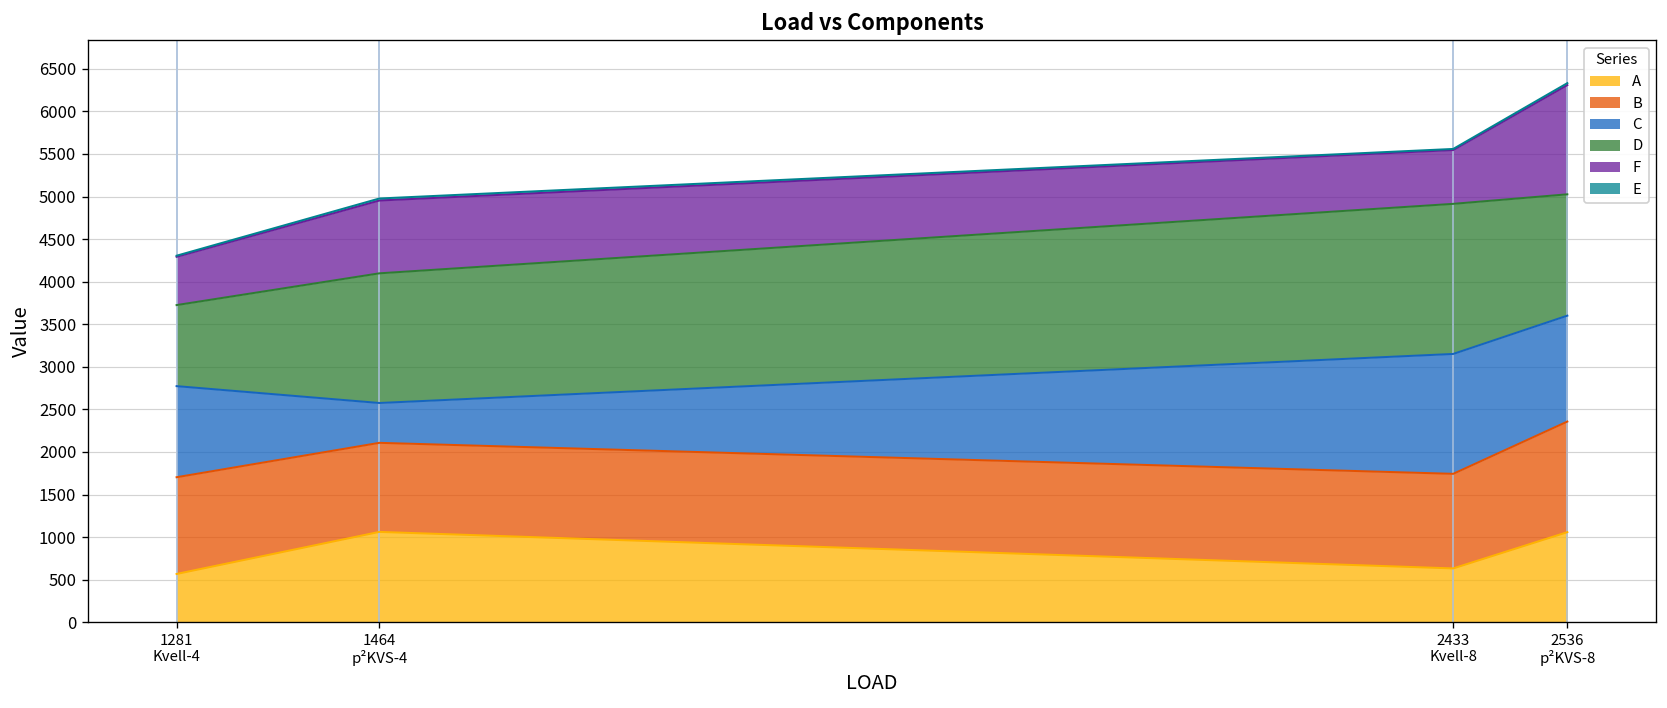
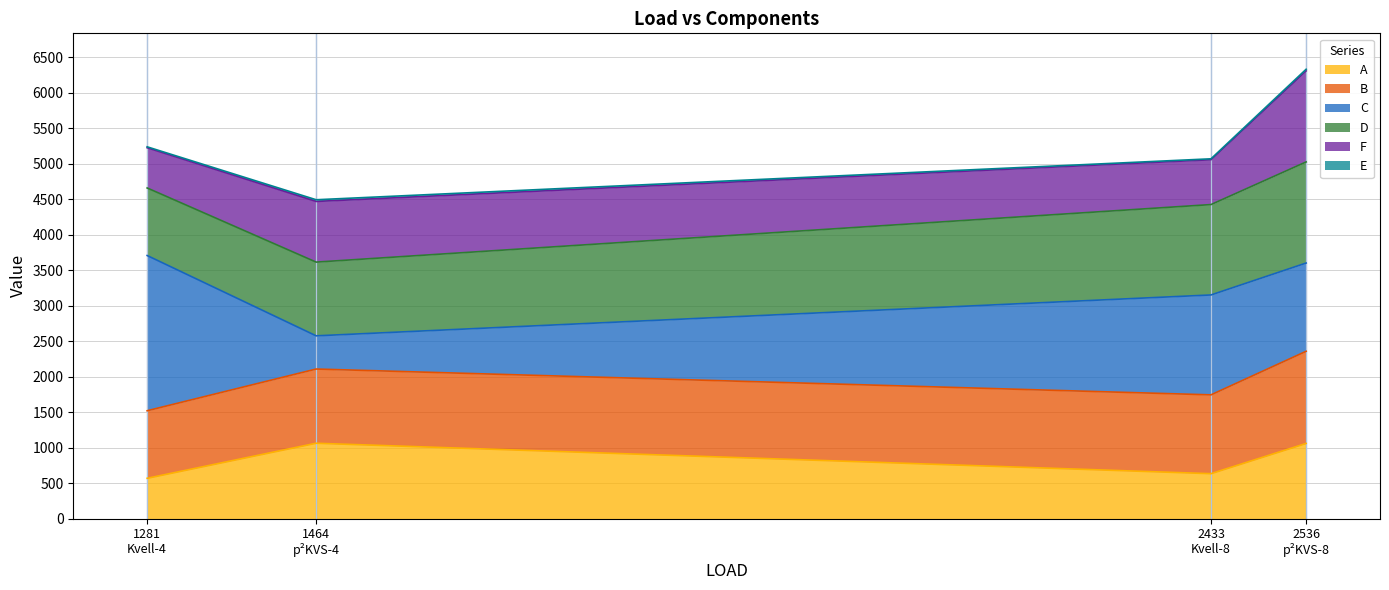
  {
    "A": {
      "1281 Kvell-4": 600,
      "1464 p²KVS-4": 1100,
      "2433 Kvell-8": 600,
      "2536 p²KVS-8": 1100
    },
    "B": {
-     "1281 Kvell-4": 1100,
+     "1281 Kvell-4": 1000,
      "1464 p²KVS-4": 1000,
      "2433 Kvell-8": 1100,
      "2536 p²KVS-8": 1300
    },
    "C": {
-     "1281 Kvell-4": 1100,
+     "1281 Kvell-4": 2200,
      "1464 p²KVS-4": 500,
      "2433 Kvell-8": 1400,
      "2536 p²KVS-8": 1200
    },
    "D": {
      "1281 Kvell-4": 1000,
-     "1464 p²KVS-4": 1500,
-     "2433 Kvell-8": 1800,
+     "1464 p²KVS-4": 1000,
+     "2433 Kvell-8": 1300,
      "2536 p²KVS-8": 1400
    }
  }
